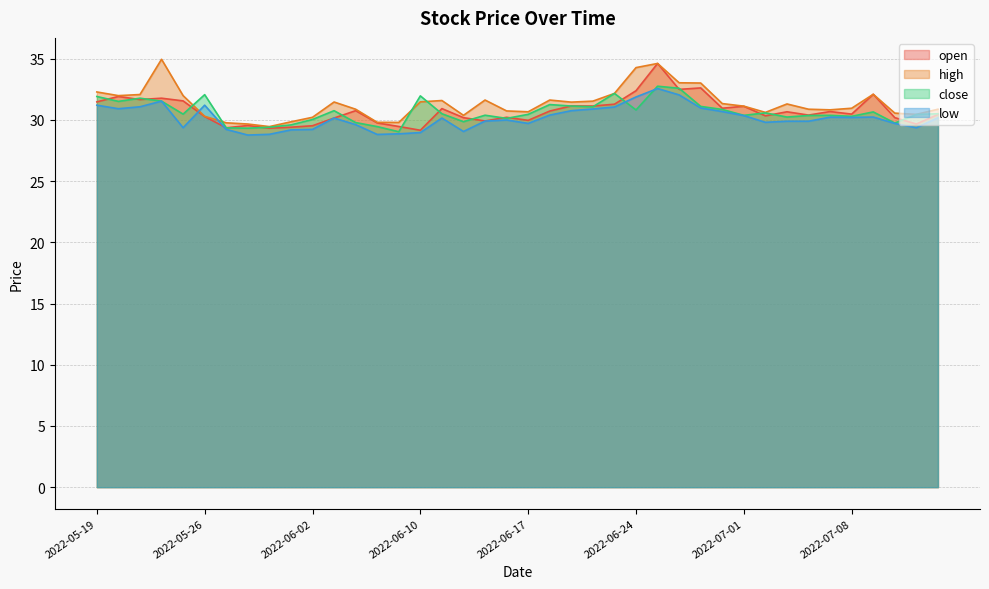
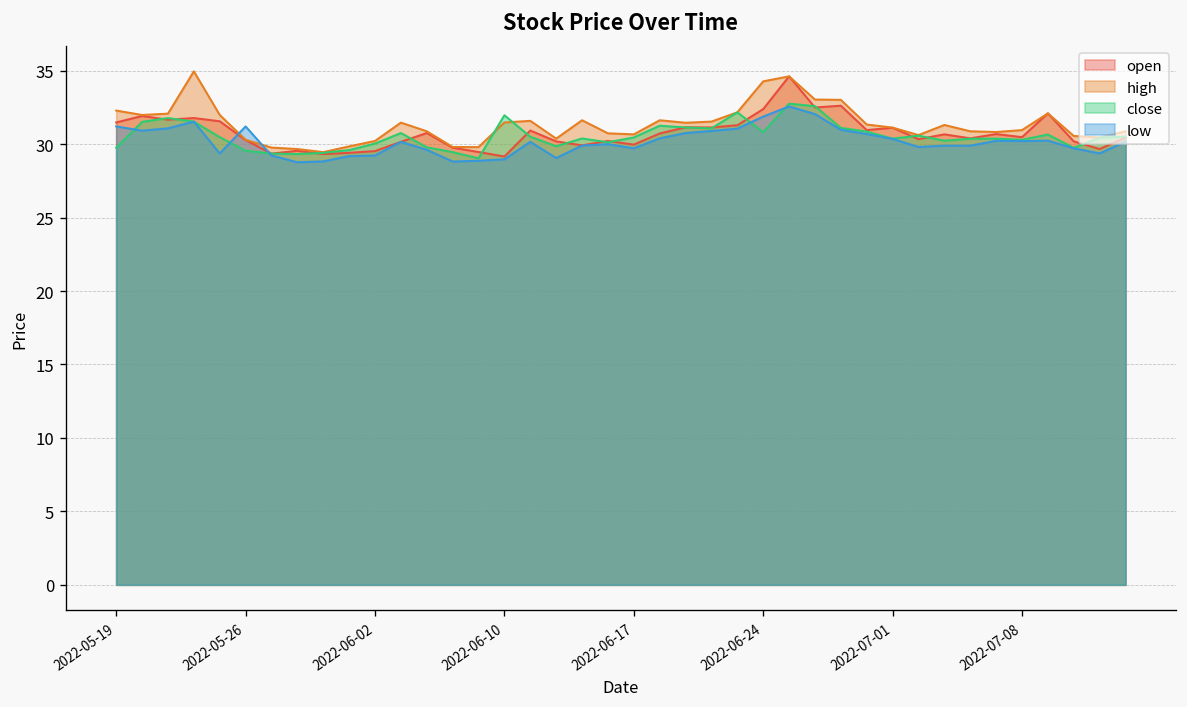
  {
    "close": {
-     "2022-05-19": 31.9,
-     "2022-05-26": 32.1,
+     "2022-05-19": 29.8,
+     "2022-05-26": 29.6,
      "2022-06-10": 32.0,
      "2022-06-17": 30.5,
      "2022-06-24": 30.8
    },
    "low": {
      "2022-05-19": 31.2,
      "2022-05-26": 31.2,
      "2022-06-02": 29.2,
      "2022-06-17": 29.7,
      "2022-06-24": 31.9
    }
  }
